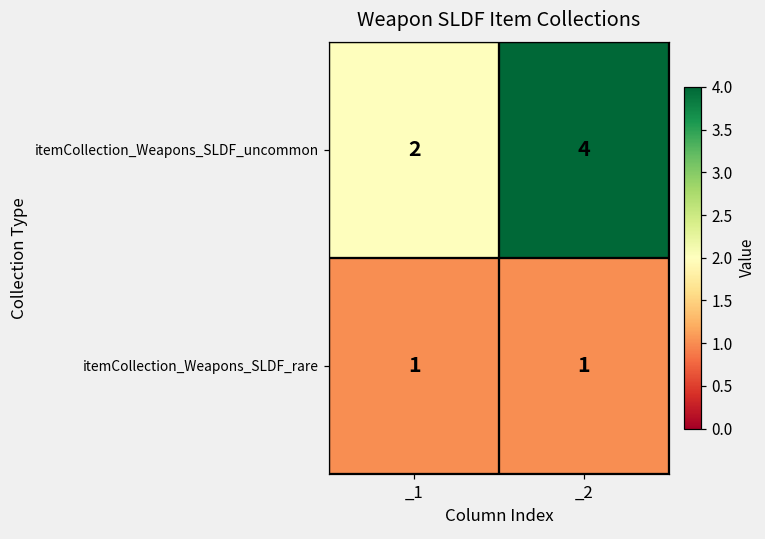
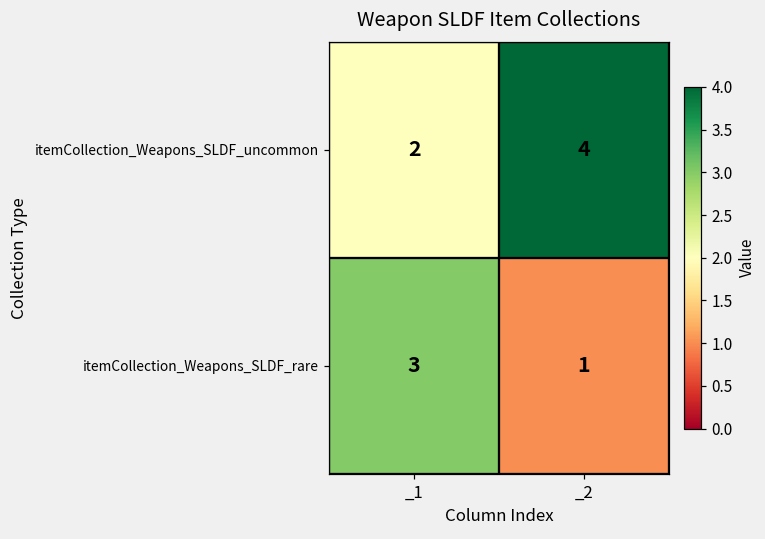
  {
    "itemCollection_Weapons_SLDF_uncommon": {
      "_1": 2,
      "_2": 4
    },
    "itemCollection_Weapons_SLDF_rare": {
-     "_1": 1,
+     "_1": 3,
      "_2": 1
    }
  }
